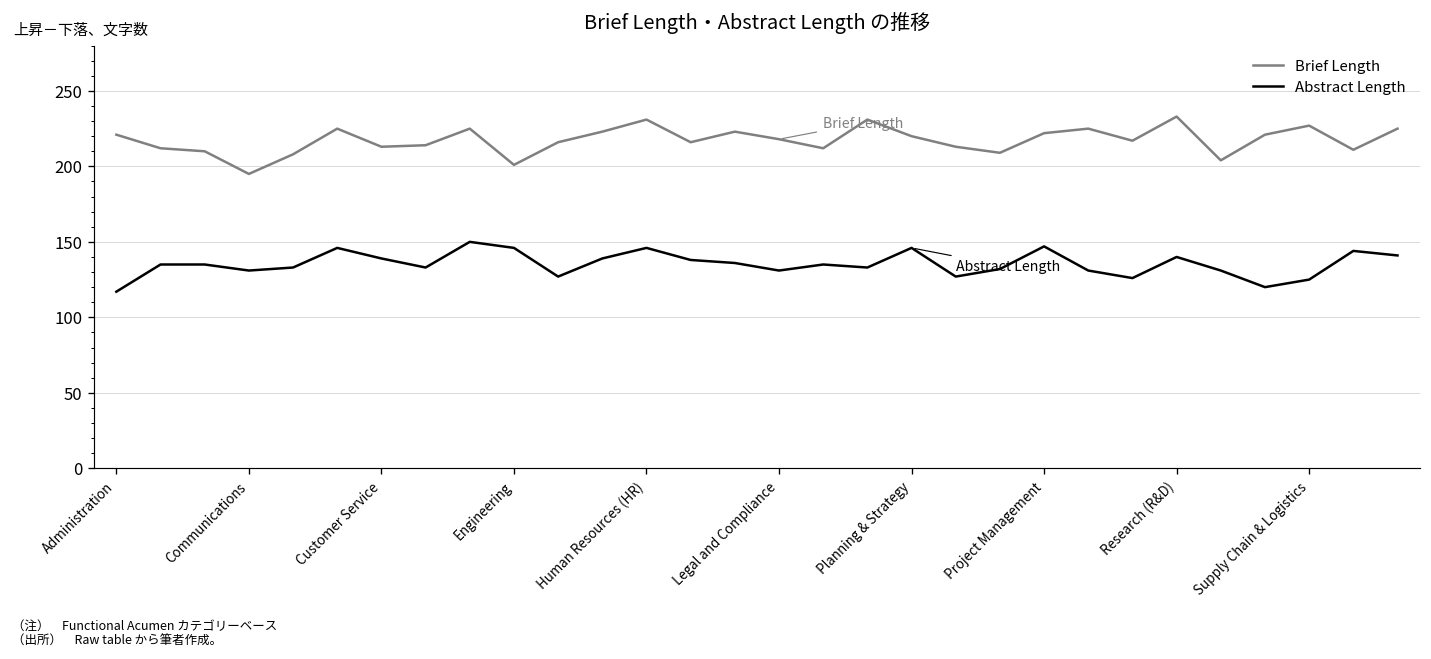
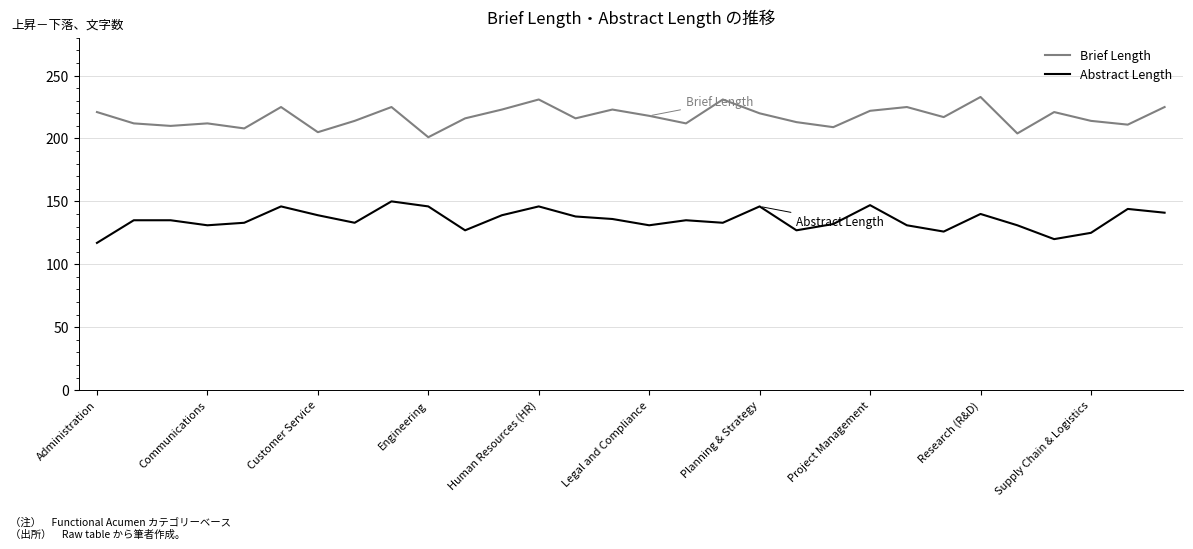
  {
    "Brief Length": {
      "Administration": 221,
-     "Communications": 195,
-     "Customer Service": 213,
+     "Communications": 212,
+     "Customer Service": 205,
      "Engineering": 201,
      "Human Resources (HR)": 231,
      "Legal and Compliance": 218,
      "Planning & Strategy": 220,
      "Project Management": 222,
      "Research (R&D)": 233,
-     "Supply Chain & Logistics": 227
+     "Supply Chain & Logistics": 214
    },
    "Abstract Length": {
      "Administration": 117,
      "Communications": 131,
      "Customer Service": 139,
      "Engineering": 146,
      "Human Resources (HR)": 146,
      "Legal and Compliance": 131,
      "Planning & Strategy": 146,
      "Project Management": 147,
      "Research (R&D)": 140,
      "Supply Chain & Logistics": 125
    }
  }
